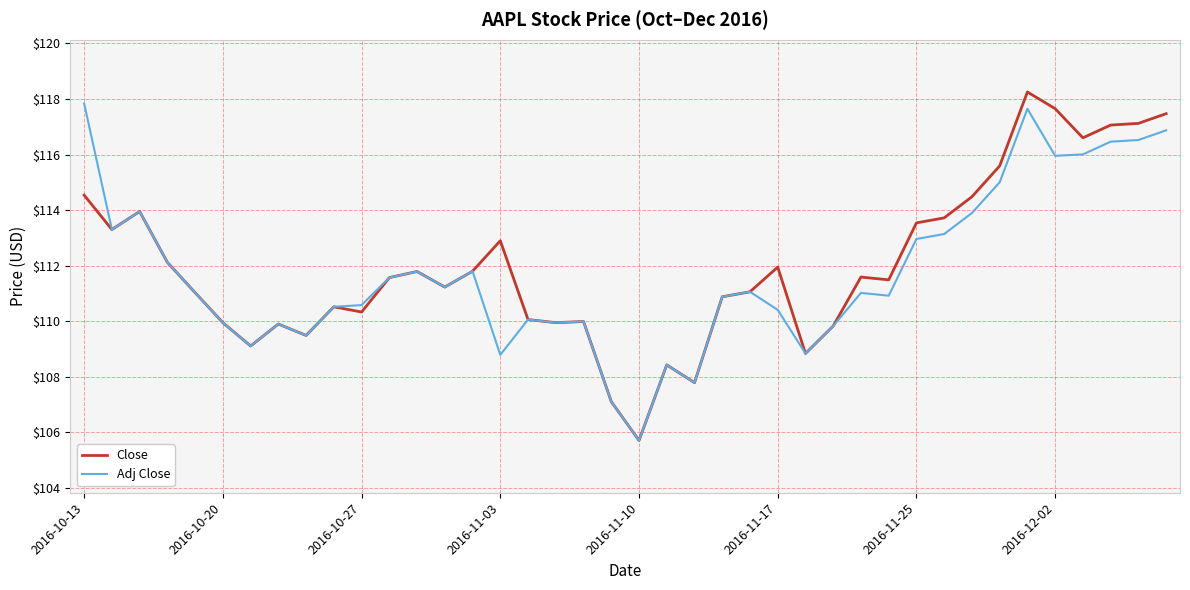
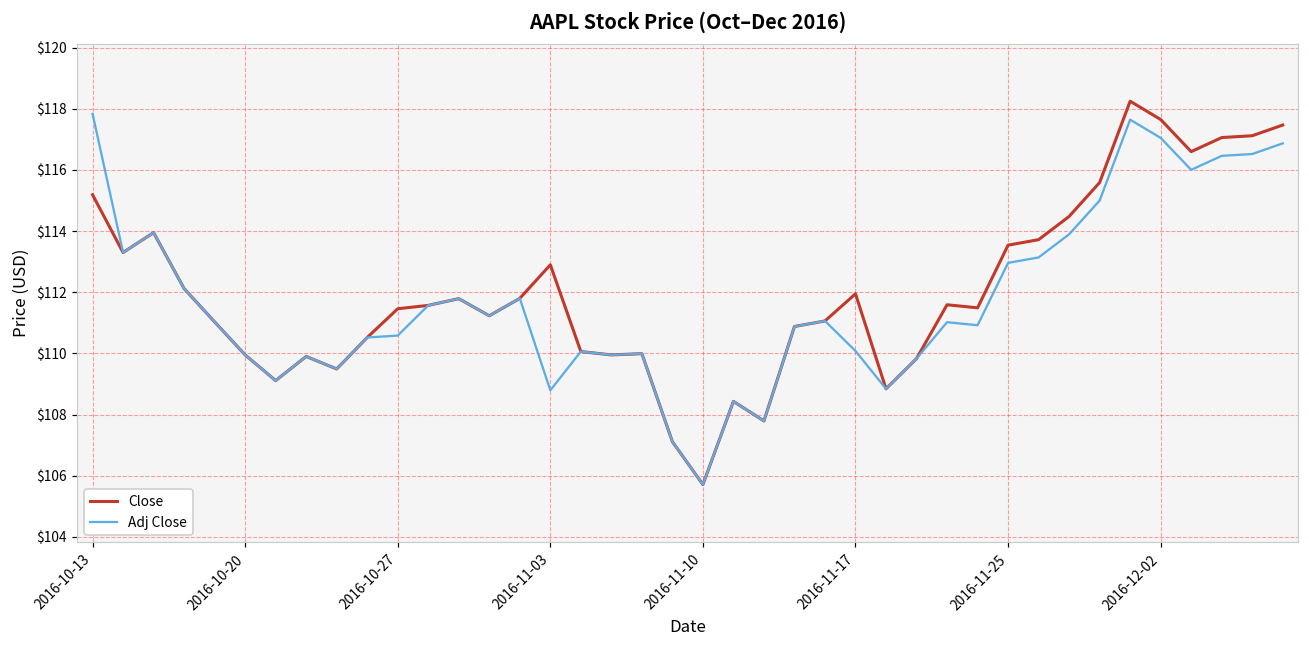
  {
    "Close": {
-     "2016-10-13": "$114.5",
-     "2016-10-27": "$110.3",
+     "2016-10-13": "$115.2",
+     "2016-10-27": "$111.5",
      "2016-11-03": "$112.9",
      "2016-11-17": "$111.9",
      "2016-11-25": "$113.5",
      "2016-12-02": "$117.7"
    },
    "Adj Close": {
      "2016-10-13": "$117.8",
      "2016-10-27": "$110.6",
      "2016-11-03": "$108.8",
-     "2016-11-17": "$110.4",
+     "2016-11-17": "$110.1",
      "2016-11-25": "$113.0",
-     "2016-12-02": "$116.0"
+     "2016-12-02": "$117.0"
    }
  }
